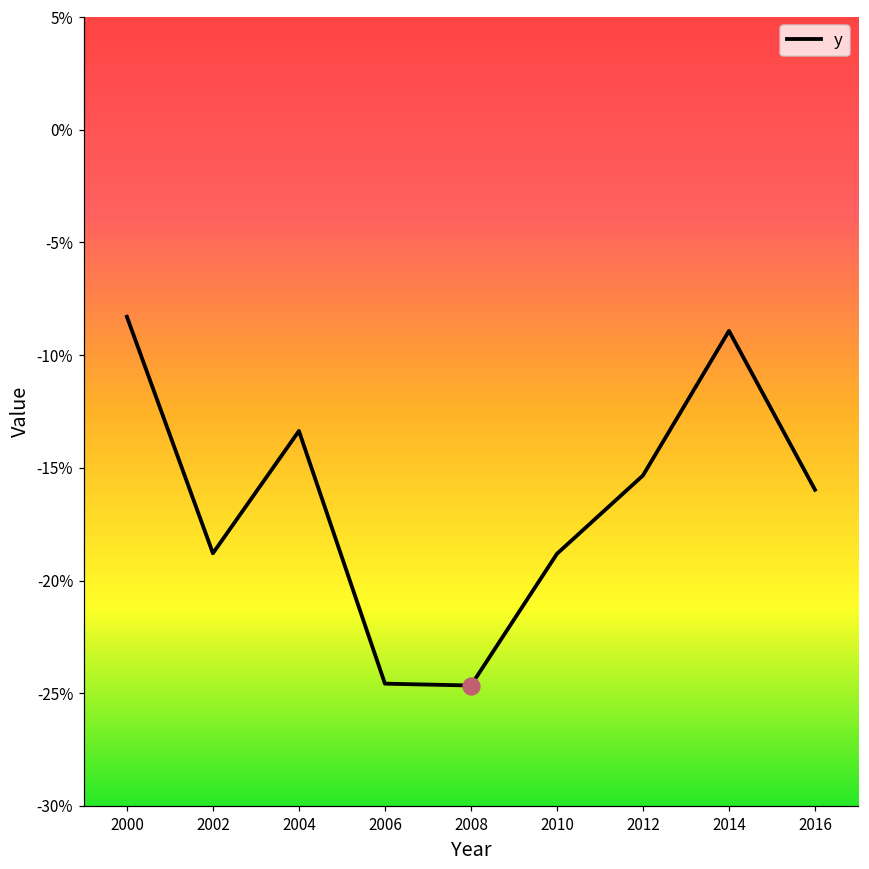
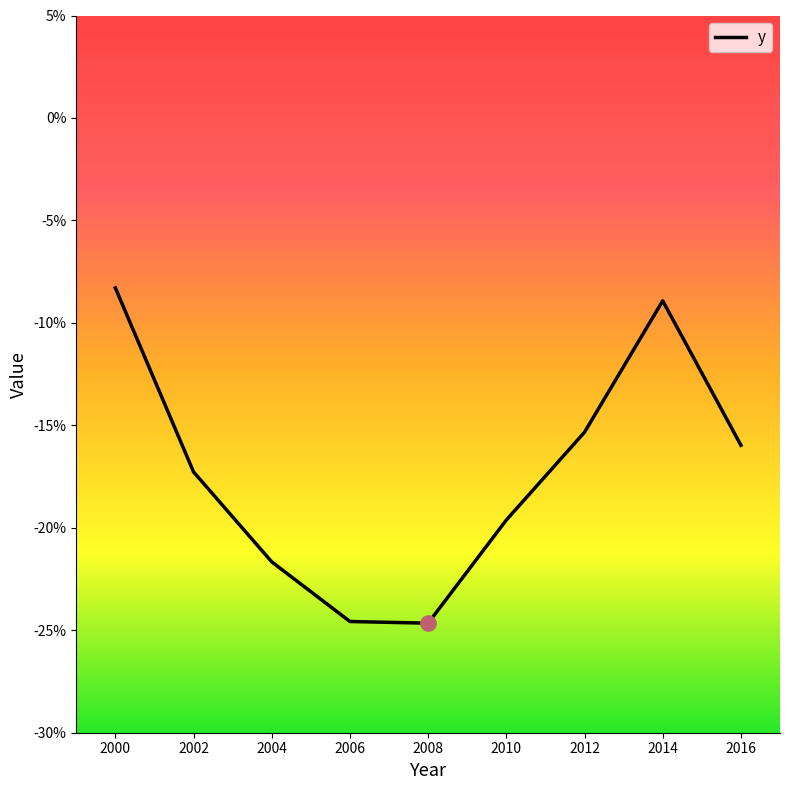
  {
    "y": {
      "2000": "-8.3%",
-     "2002": "-18.8%",
-     "2004": "-13.4%",
+     "2002": "-17.3%",
+     "2004": "-21.7%",
      "2006": "-24.6%",
-     "2010": "-18.8%",
+     "2010": "-19.6%",
      "2012": "-15.3%",
      "2014": "-8.9%",
      "2016": "-16.0%"
    }
  }
